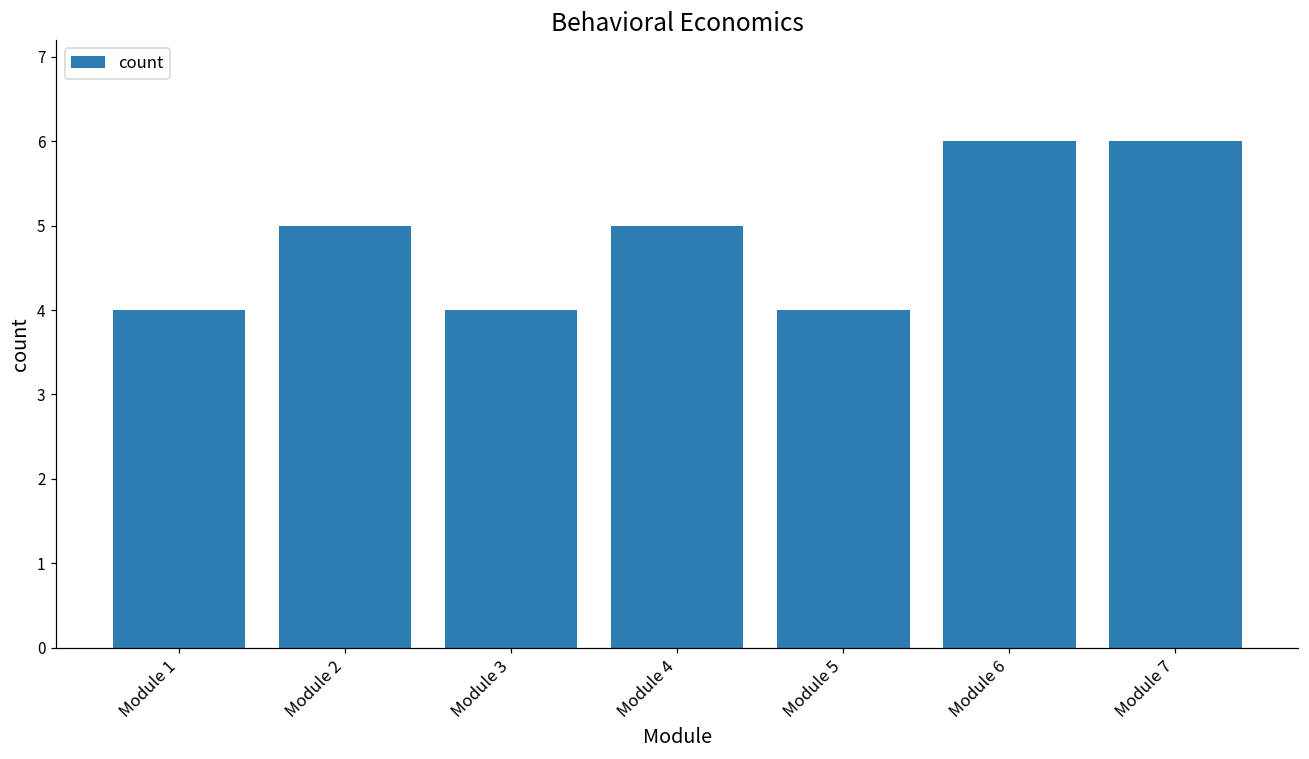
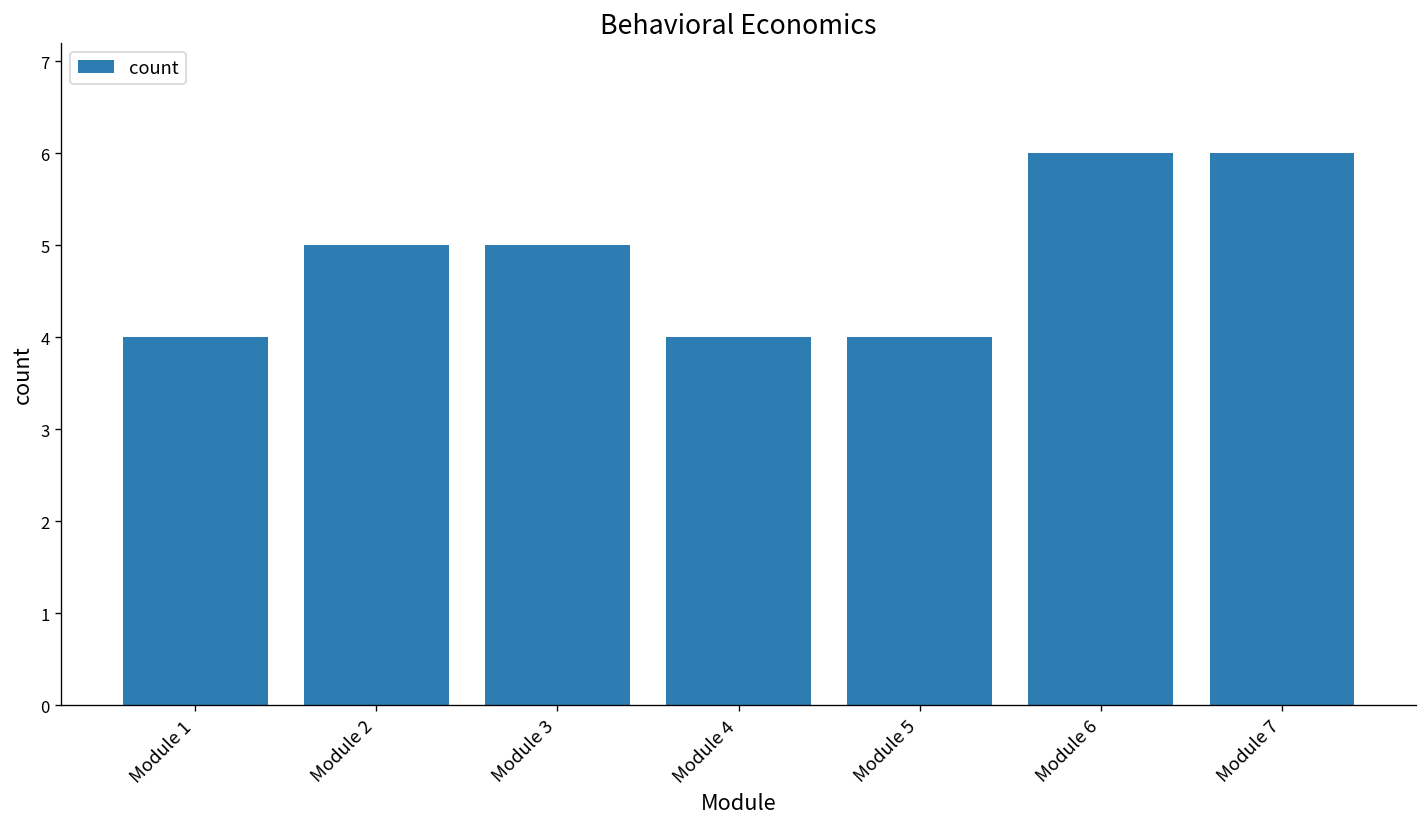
  {
    "Module 1": 4,
    "Module 2": 5,
-   "Module 3": 4,
-   "Module 4": 5,
+   "Module 3": 5,
+   "Module 4": 4,
    "Module 5": 4,
    "Module 6": 6,
    "Module 7": 6
  }
